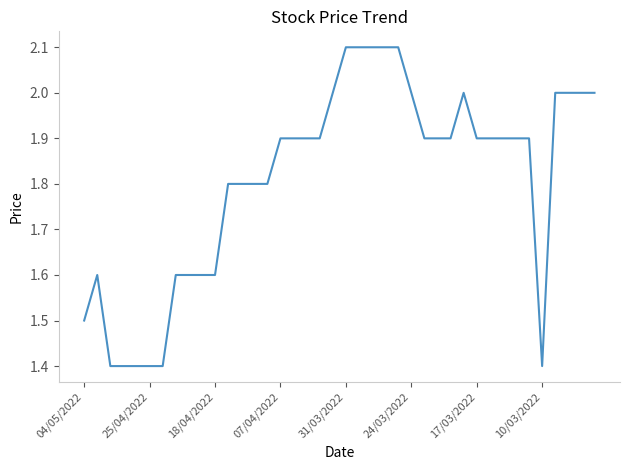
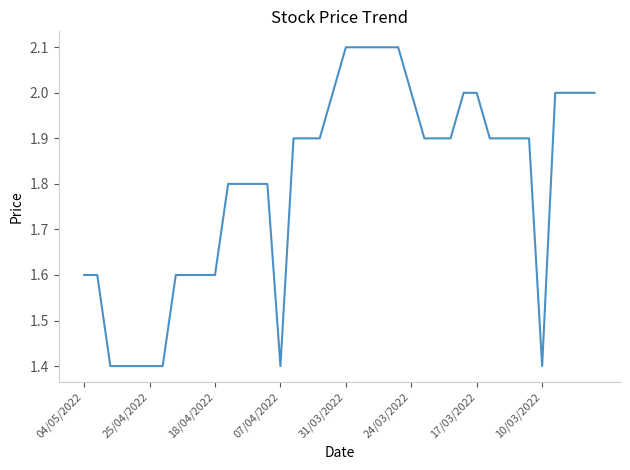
  {
-   "04/05/2022": 1.5,
+   "04/05/2022": 1.6,
    "25/04/2022": 1.4,
    "18/04/2022": 1.6,
-   "07/04/2022": 1.9,
+   "07/04/2022": 1.4,
    "31/03/2022": 2.1,
    "24/03/2022": 2.0,
-   "17/03/2022": 1.9,
+   "17/03/2022": 2.0,
    "10/03/2022": 1.4
  }
